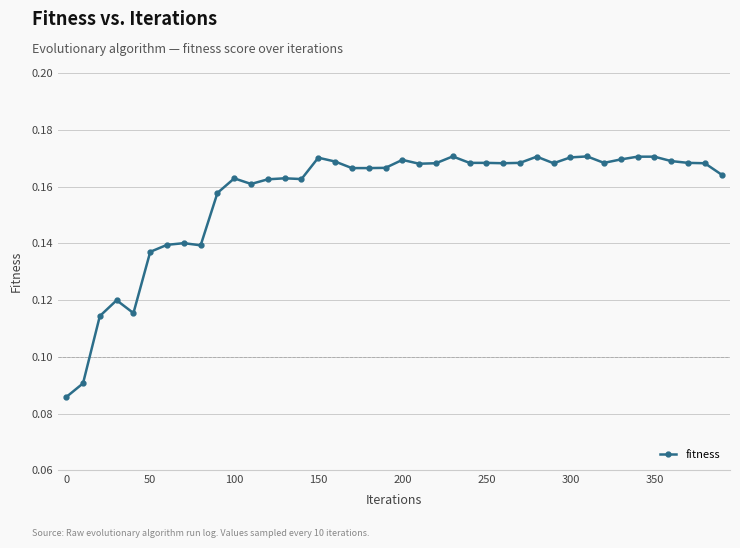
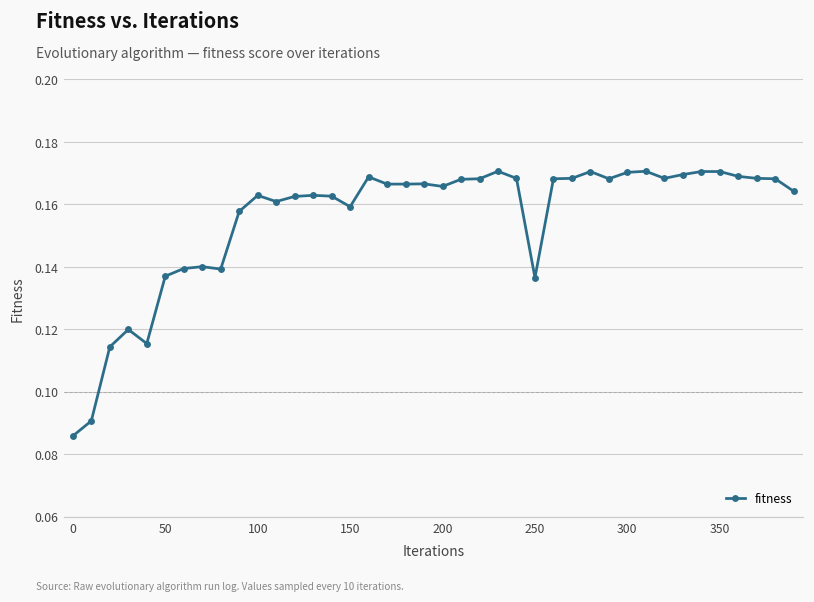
  {
    "0": 0.086,
    "50": 0.137,
    "100": 0.163,
-   "150": 0.170,
-   "200": 0.169,
-   "250": 0.168,
+   "150": 0.159,
+   "200": 0.166,
+   "250": 0.137,
    "300": 0.170,
    "350": 0.171
  }
